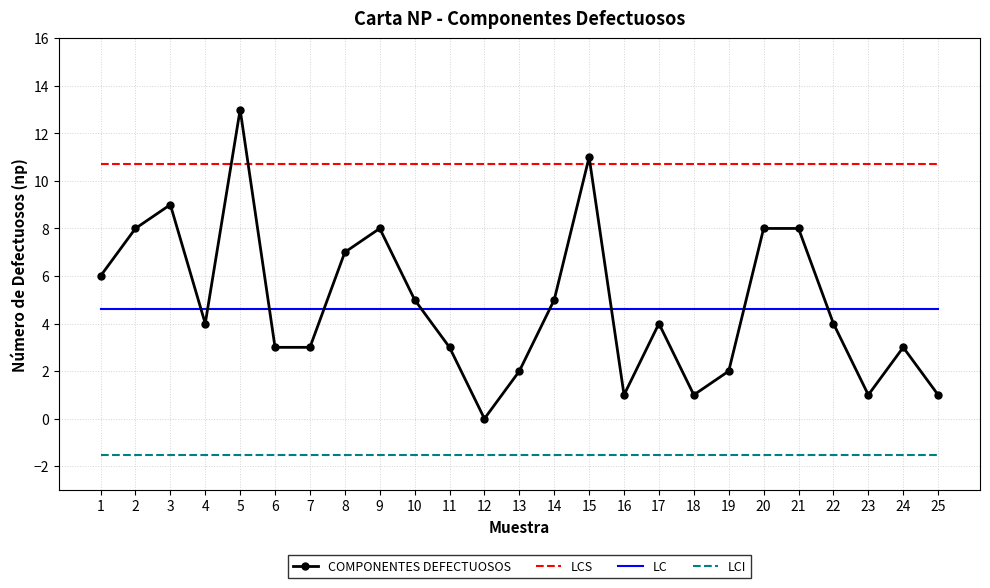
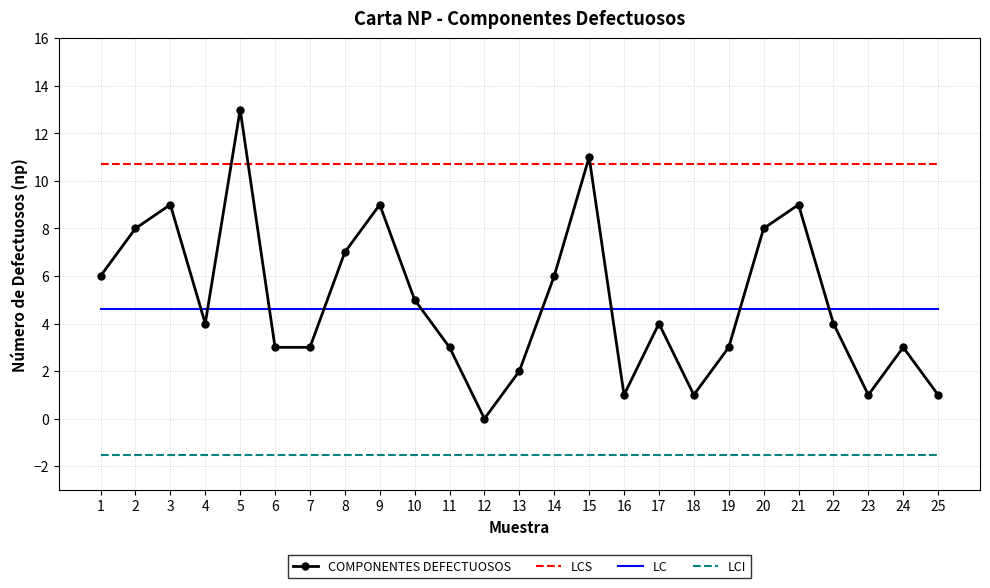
  {
    "COMPONENTES DEFECTUOSOS": {
      "1": 6,
      "2": 8,
      "3": 9,
      "4": 4,
      "5": 13,
      "6": 3,
      "7": 3,
      "8": 7,
-     "9": 8,
+     "9": 9,
      "10": 5,
      "11": 3,
      "12": 0,
      "13": 2,
-     "14": 5,
+     "14": 6,
      "15": 11,
      "16": 1,
      "17": 4,
      "18": 1,
-     "19": 2,
+     "19": 3,
      "20": 8,
-     "21": 8,
+     "21": 9,
      "22": 4,
      "23": 1,
      "24": 3,
      "25": 1
    },
    "LCS": {
      "1": 10.7,
      "2": 10.7,
      "3": 10.7,
      "4": 10.7,
      "5": 10.7,
      "6": 10.7,
      "7": 10.7,
      "8": 10.7,
      "9": 10.7,
      "10": 10.7,
      "11": 10.7,
      "12": 10.7,
      "13": 10.7,
      "14": 10.7,
      "15": 10.7,
      "16": 10.7,
      "17": 10.7,
      "18": 10.7,
      "19": 10.7,
      "20": 10.7,
      "21": 10.7,
      "22": 10.7,
      "23": 10.7,
      "24": 10.7,
      "25": 10.7
    },
    "LC": {
      "1": 4.6,
      "2": 4.6,
      "3": 4.6,
      "4": 4.6,
      "5": 4.6,
      "6": 4.6,
      "7": 4.6,
      "8": 4.6,
      "9": 4.6,
      "10": 4.6,
      "11": 4.6,
      "12": 4.6,
      "13": 4.6,
      "14": 4.6,
      "15": 4.6,
      "16": 4.6,
      "17": 4.6,
      "18": 4.6,
      "19": 4.6,
      "20": 4.6,
      "21": 4.6,
      "22": 4.6,
      "23": 4.6,
      "24": 4.6,
      "25": 4.6
    },
    "LCI": {
      "1": -1.5,
      "2": -1.5,
      "3": -1.5,
      "4": -1.5,
      "5": -1.5,
      "6": -1.5,
      "7": -1.5,
      "8": -1.5,
      "9": -1.5,
      "10": -1.5,
      "11": -1.5,
      "12": -1.5,
      "13": -1.5,
      "14": -1.5,
      "15": -1.5,
      "16": -1.5,
      "17": -1.5,
      "18": -1.5,
      "19": -1.5,
      "20": -1.5,
      "21": -1.5,
      "22": -1.5,
      "23": -1.5,
      "24": -1.5,
      "25": -1.5
    }
  }
